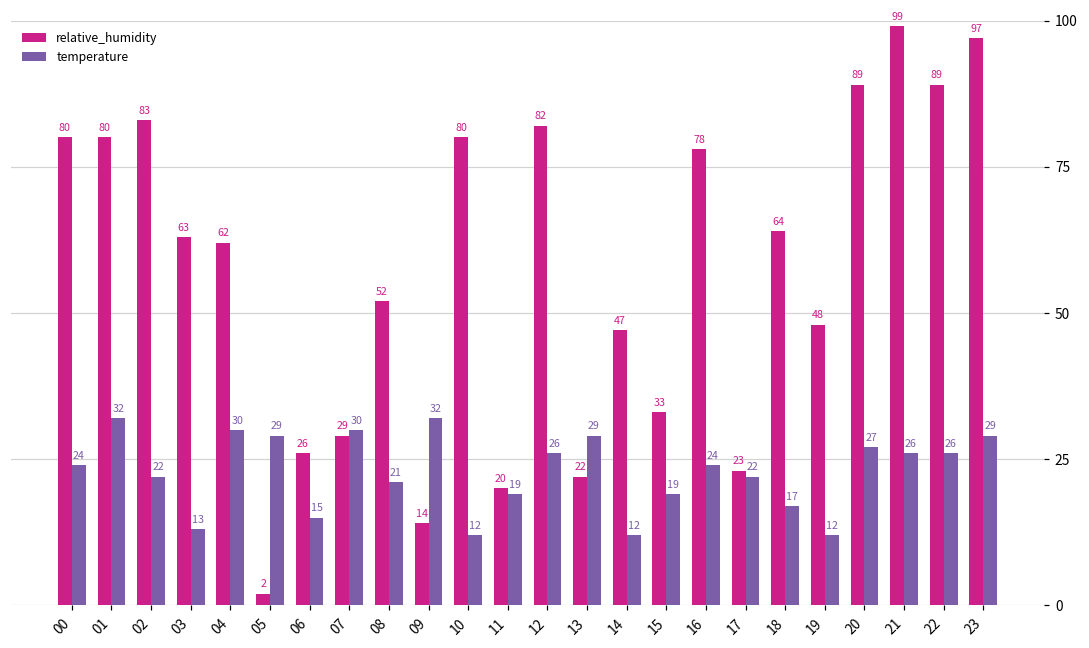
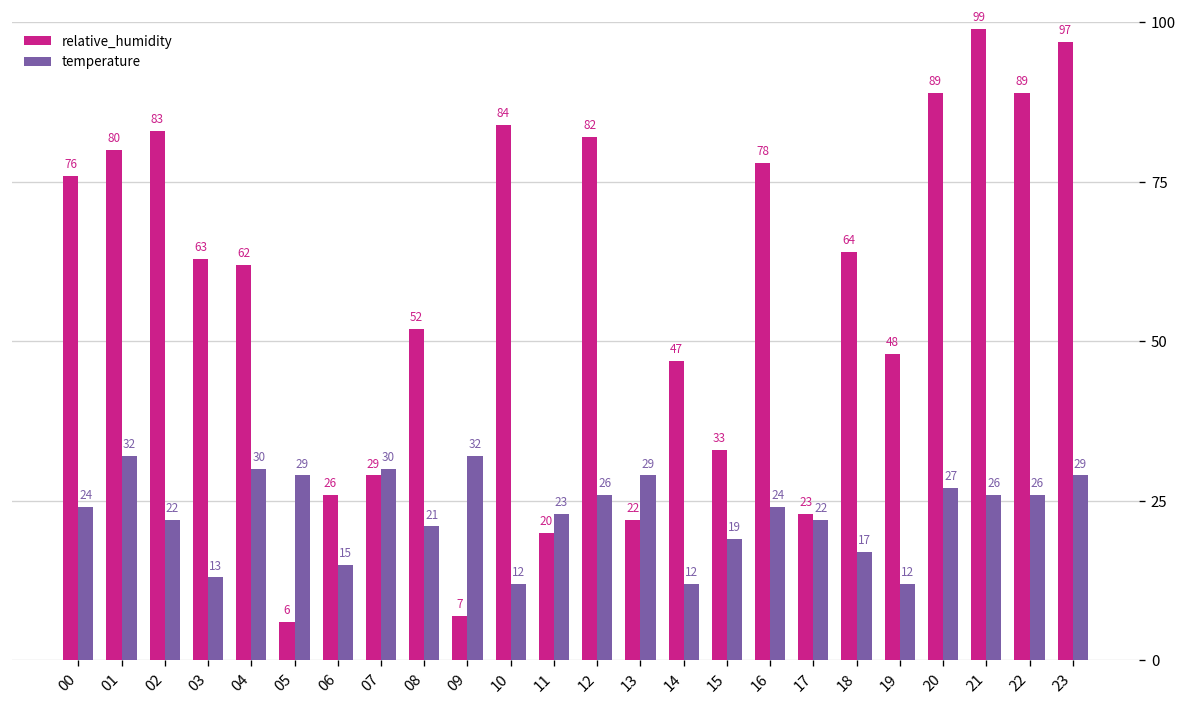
  {
    "relative_humidity": {
-     "00": 80,
+     "00": 76,
      "01": 80,
      "02": 83,
      "03": 63,
      "04": 62,
-     "05": 2,
+     "05": 6,
      "06": 26,
      "07": 29,
      "08": 52,
-     "09": 14,
-     "10": 80,
+     "09": 7,
+     "10": 84,
      "11": 20,
      "12": 82,
      "13": 22,
      "14": 47,
      "15": 33,
      "16": 78,
      "17": 23,
      "18": 64,
      "19": 48,
      "20": 89,
      "21": 99,
      "22": 89,
      "23": 97
    },
    "temperature": {
      "00": 24,
      "01": 32,
      "02": 22,
      "03": 13,
      "04": 30,
      "05": 29,
      "06": 15,
      "07": 30,
      "08": 21,
      "09": 32,
      "10": 12,
-     "11": 19,
+     "11": 23,
      "12": 26,
      "13": 29,
      "14": 12,
      "15": 19,
      "16": 24,
      "17": 22,
      "18": 17,
      "19": 12,
      "20": 27,
      "21": 26,
      "22": 26,
      "23": 29
    }
  }
